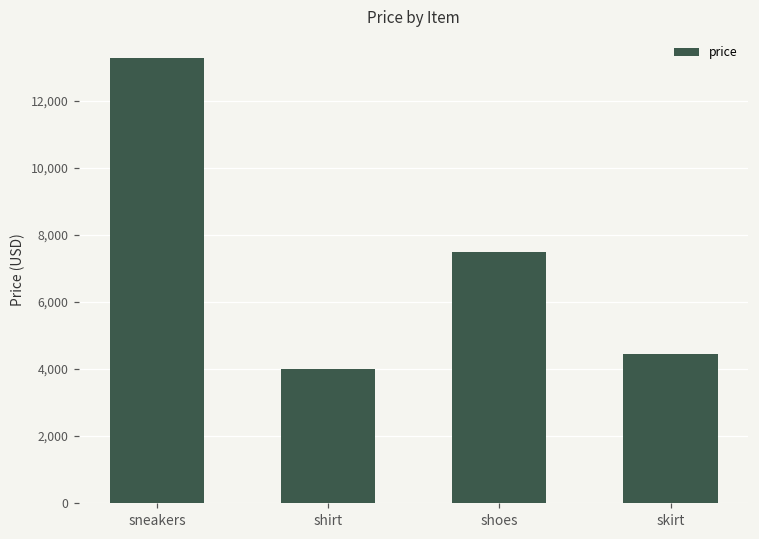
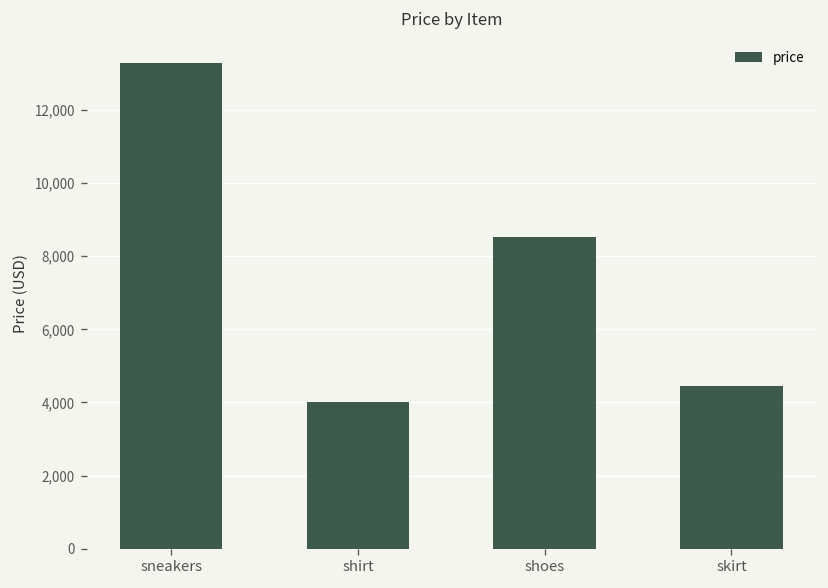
  {
    "sneakers": "13,300",
    "shirt": "4,000",
-   "shoes": "7,500",
+   "shoes": "8,500",
    "skirt": "4,400"
  }
